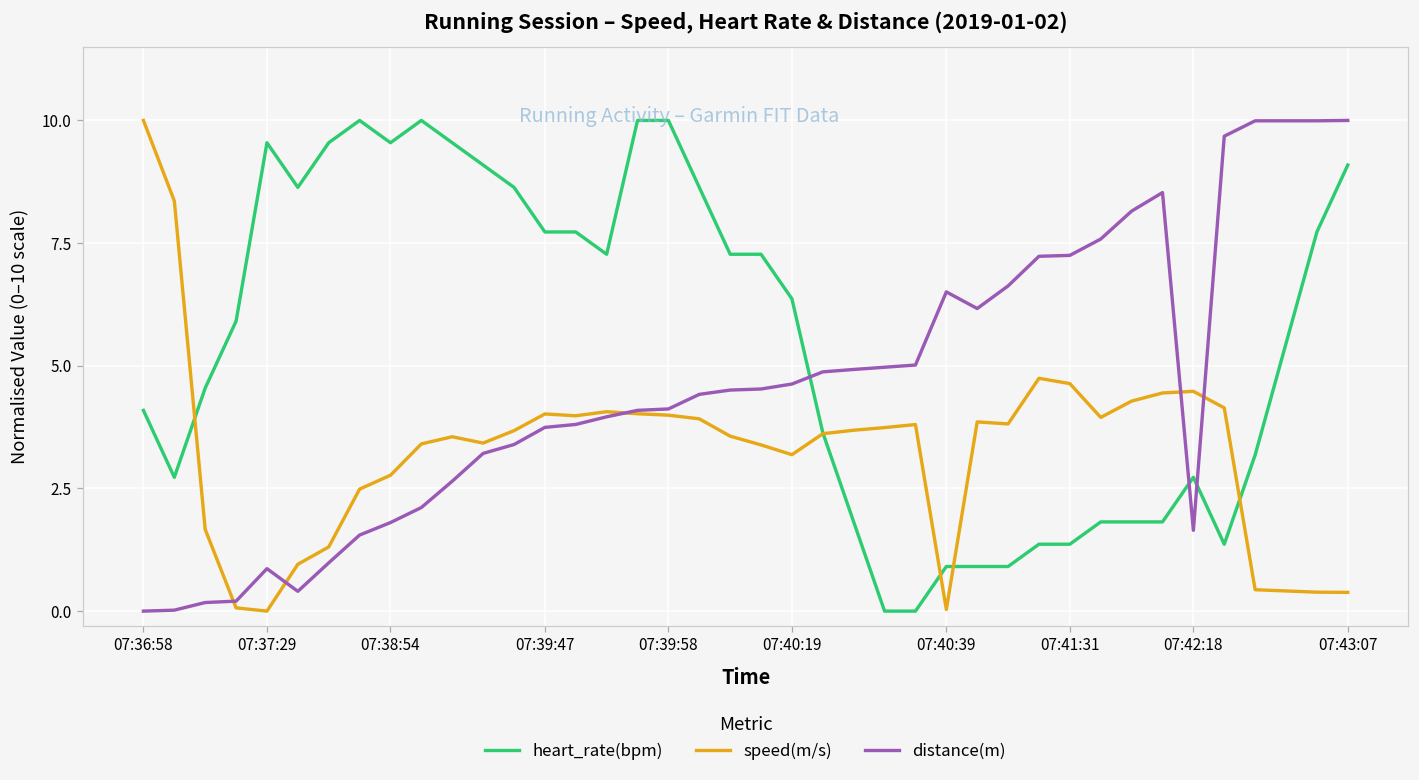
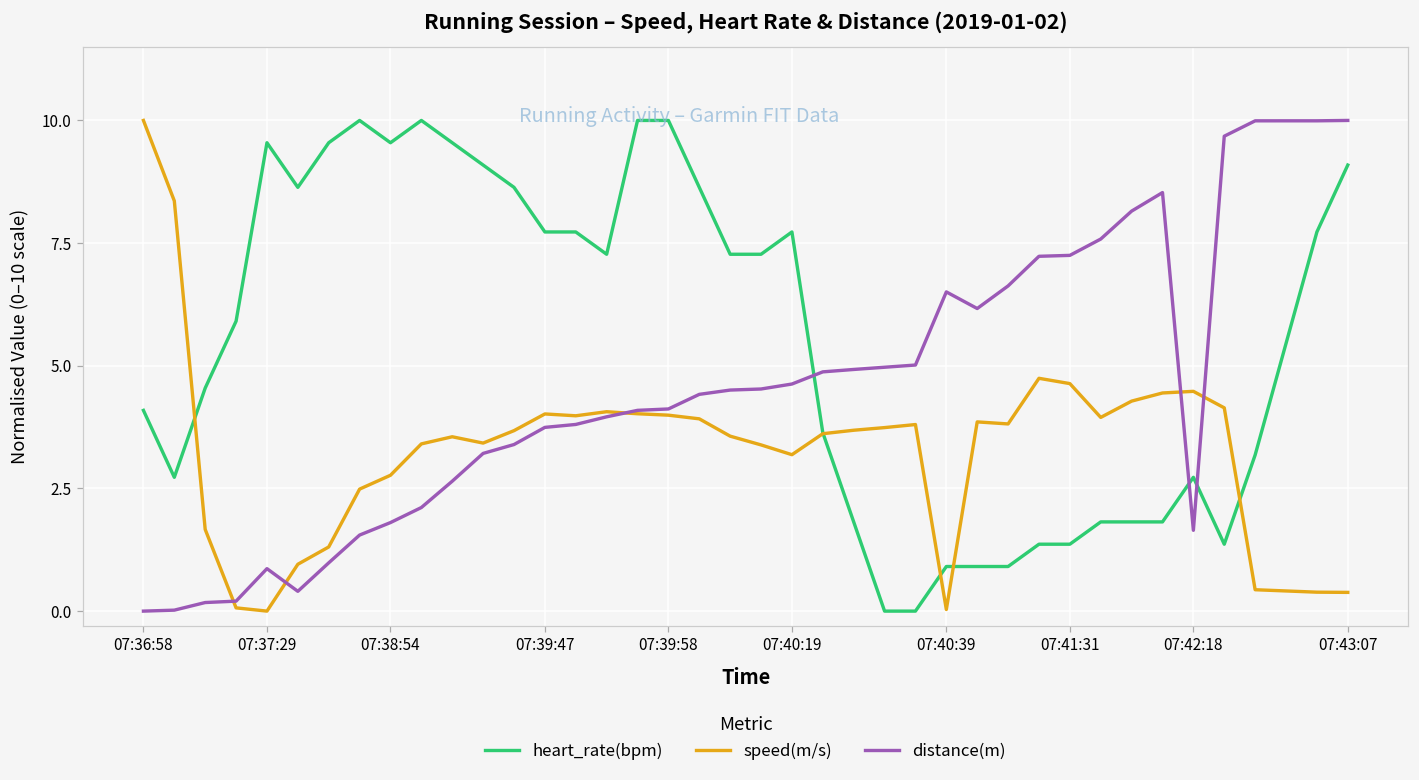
  {
    "heart_rate(bpm)": {
      "07:36:58": 4.1,
      "07:37:29": 9.5,
      "07:38:54": 9.5,
      "07:39:47": 7.7,
      "07:39:58": 10.0,
-     "07:40:19": 6.4,
+     "07:40:19": 7.7,
      "07:40:39": 0.9,
      "07:41:31": 1.4,
      "07:42:18": 2.7,
      "07:43:07": 9.1
    },
    "speed(m/s)": {
      "07:36:58": 10.0,
      "07:37:29": 0.0,
      "07:38:54": 2.8,
      "07:39:47": 4.0,
      "07:39:58": 4.0,
      "07:40:19": 3.2,
      "07:40:39": 0.0,
      "07:41:31": 4.6,
      "07:42:18": 4.5,
      "07:43:07": 0.4
    },
    "distance(m)": {
      "07:36:58": 0.0,
      "07:37:29": 0.9,
      "07:38:54": 1.8,
      "07:39:47": 3.7,
      "07:39:58": 4.1,
      "07:40:19": 4.6,
      "07:40:39": 6.5,
      "07:41:31": 7.3,
      "07:42:18": 1.6,
      "07:43:07": 10.0
    }
  }
